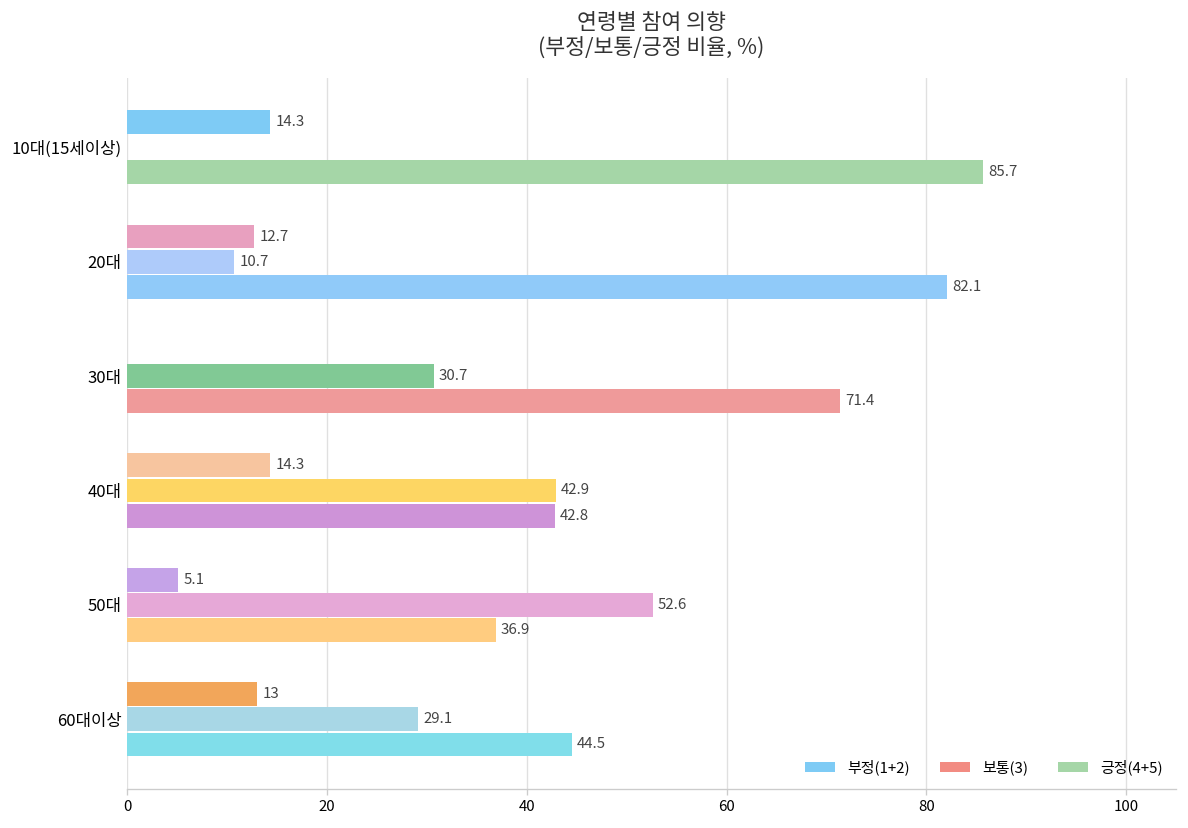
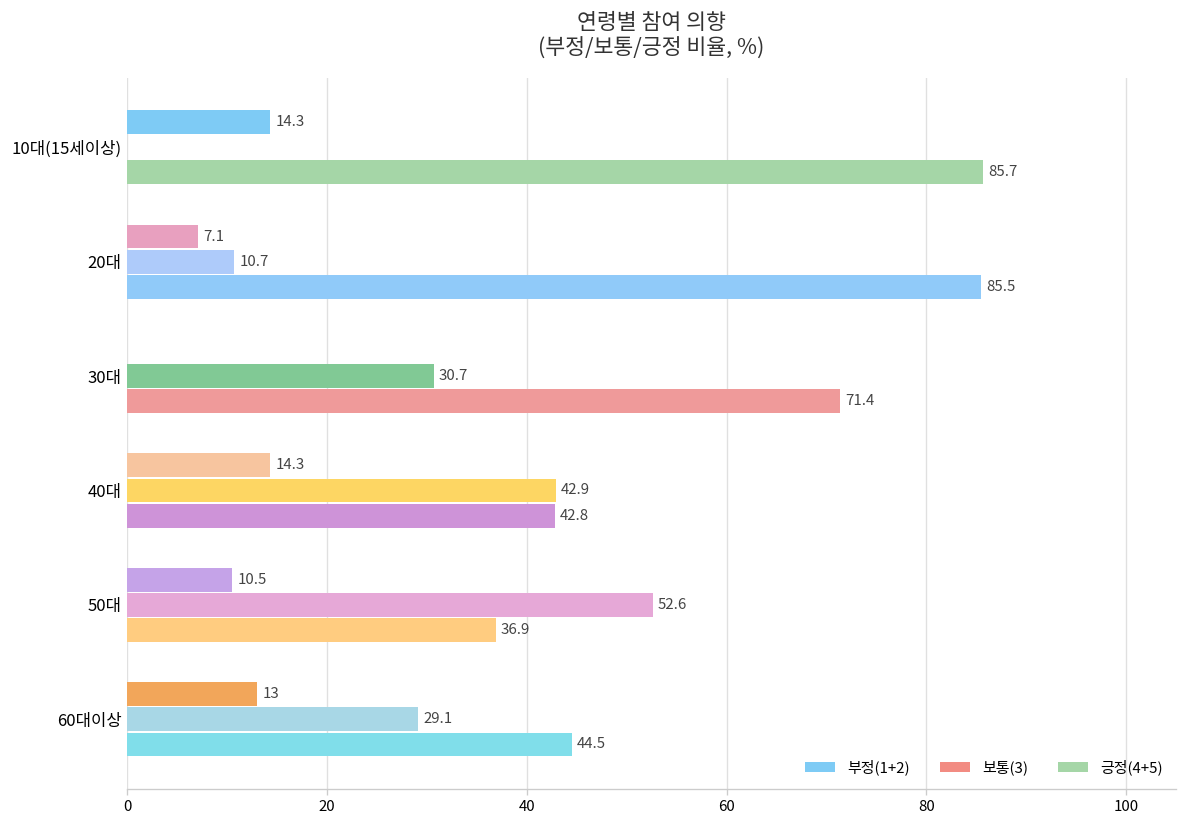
  {
    "부정(1+2)": {
      "10대(15세이상)": 14.3,
-     "20대": 12.7,
+     "20대": 7.1,
      "40대": 14.3,
-     "50대": 5.1,
+     "50대": 10.5,
      "60대이상": 13
    },
    "보통(3)": {
      "20대": 10.7,
      "30대": 30.7,
      "40대": 42.9,
      "50대": 52.6,
      "60대이상": 29.1
    },
    "긍정(4+5)": {
      "10대(15세이상)": 85.7,
-     "20대": 82.1,
+     "20대": 85.5,
      "30대": 71.4,
      "40대": 42.8,
      "50대": 36.9,
      "60대이상": 44.5
    }
  }
